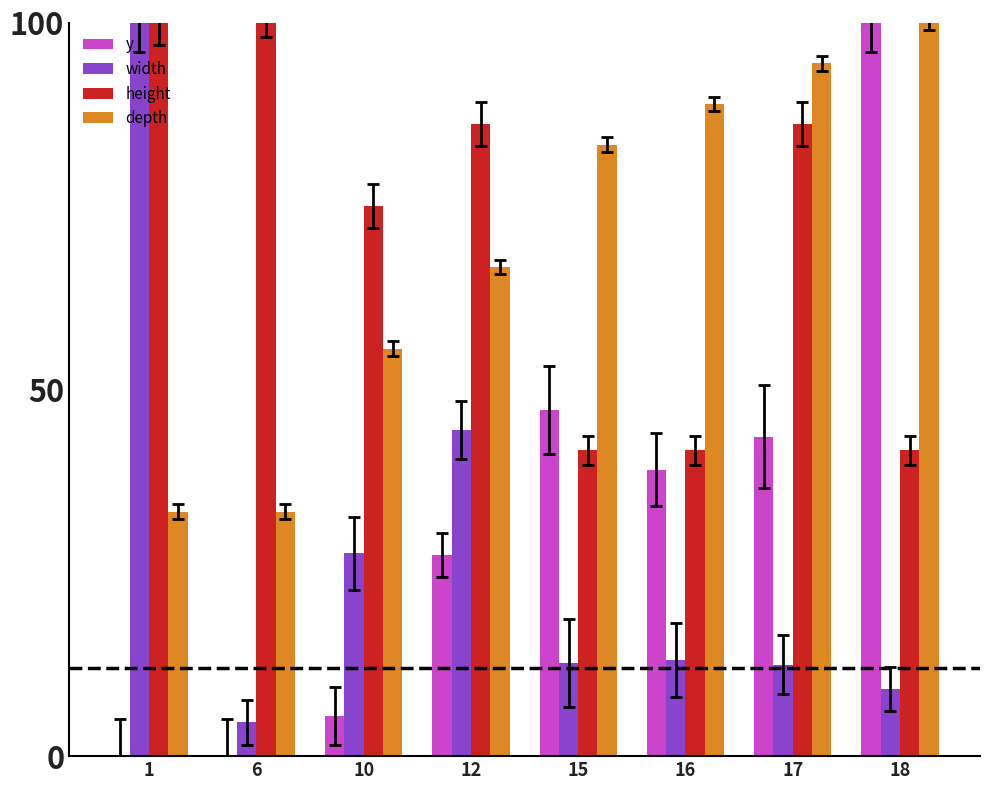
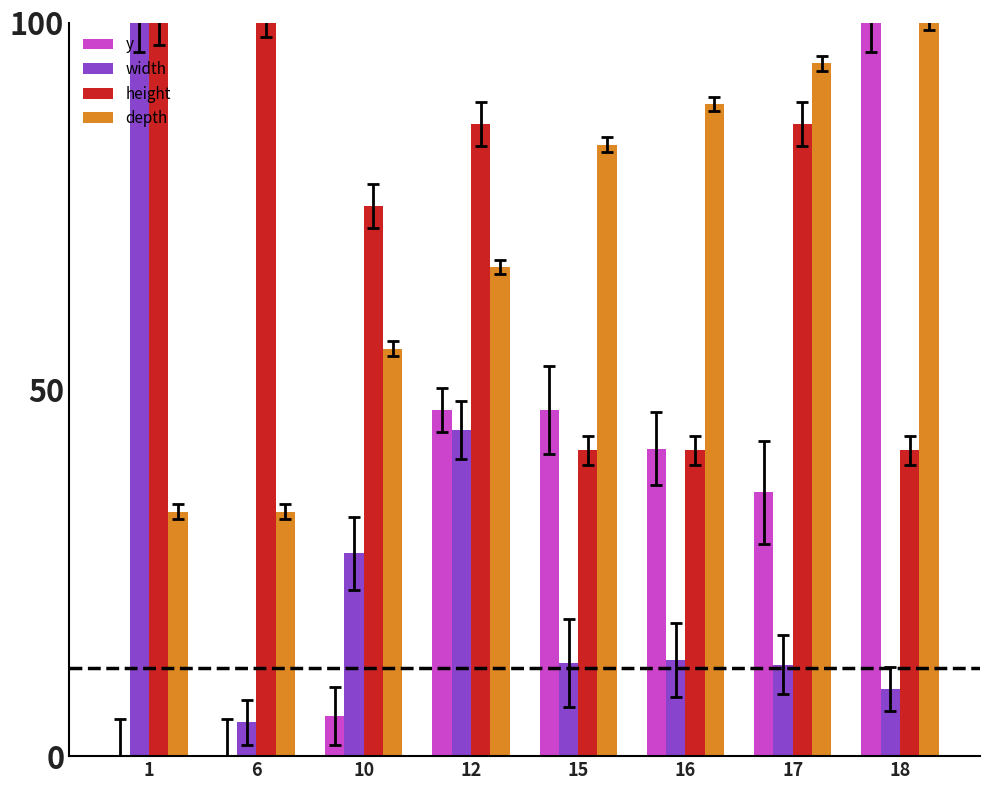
  {
    "y": {
      "1": 0,
      "6": 0,
      "10": 5,
-     "12": 27,
+     "12": 47,
      "15": 47,
-     "16": 39,
-     "17": 44,
+     "16": 42,
+     "17": 36,
      "18": 100
    },
    "width": {
      "1": 100,
      "6": 5,
      "10": 28,
      "12": 44,
      "15": 13,
      "16": 13,
      "17": 12,
      "18": 9
    },
    "height": {
      "1": 100,
      "6": 100,
      "10": 75,
      "12": 86,
      "15": 42,
      "16": 42,
      "17": 86,
      "18": 42
    },
    "depth": {
      "1": 33,
      "6": 33,
      "10": 56,
      "12": 67,
      "15": 83,
      "16": 89,
      "17": 94,
      "18": 100
    }
  }
